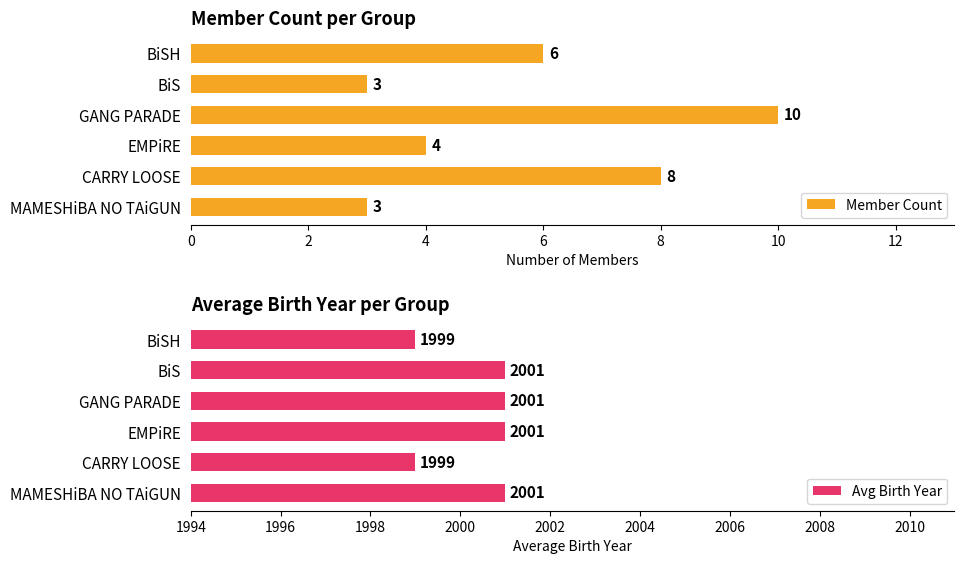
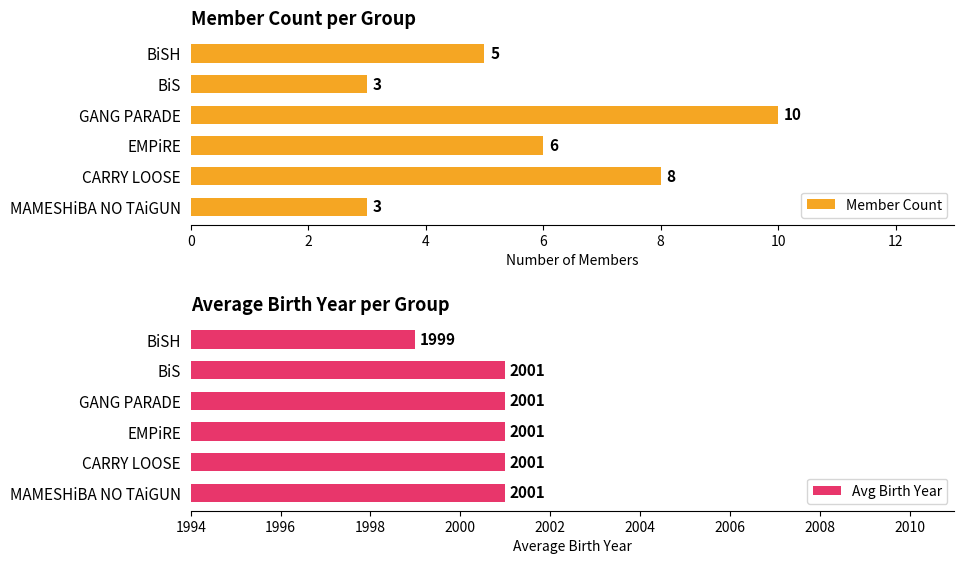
  {
    "Member Count per Group": {
-     "BiSH": 6,
+     "BiSH": 5,
      "BiS": 3,
      "GANG PARADE": 10,
-     "EMPiRE": 4,
+     "EMPiRE": 6,
      "CARRY LOOSE": 8,
      "MAMESHiBA NO TAiGUN": 3
    },
    "Average Birth Year per Group": {
      "BiSH": 1999,
      "BiS": 2001,
      "GANG PARADE": 2001,
      "EMPiRE": 2001,
-     "CARRY LOOSE": 1999,
+     "CARRY LOOSE": 2001,
      "MAMESHiBA NO TAiGUN": 2001
    }
  }
